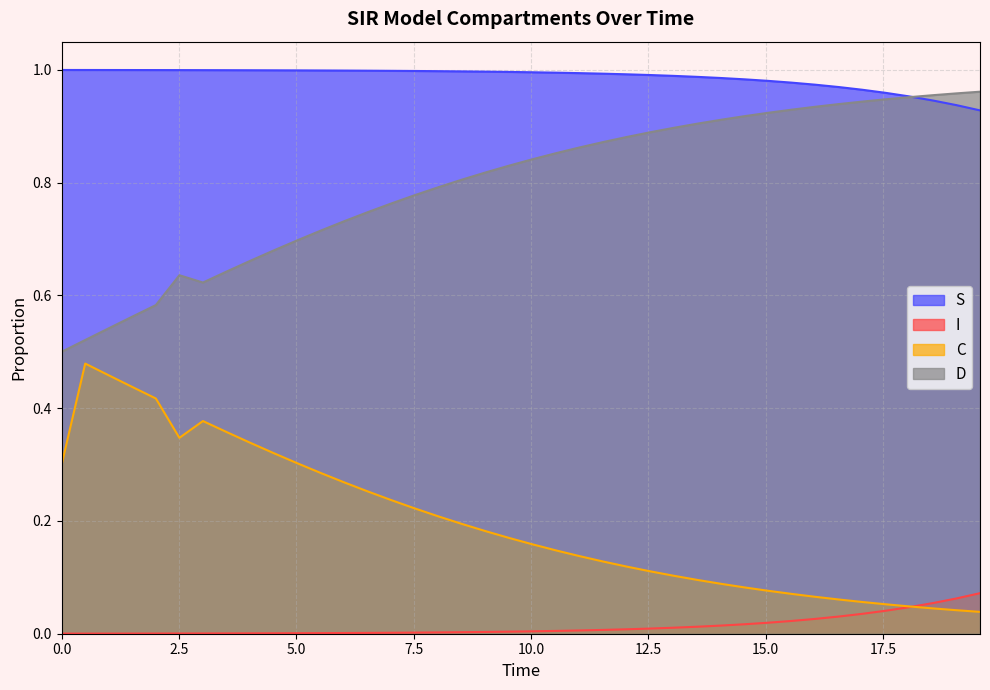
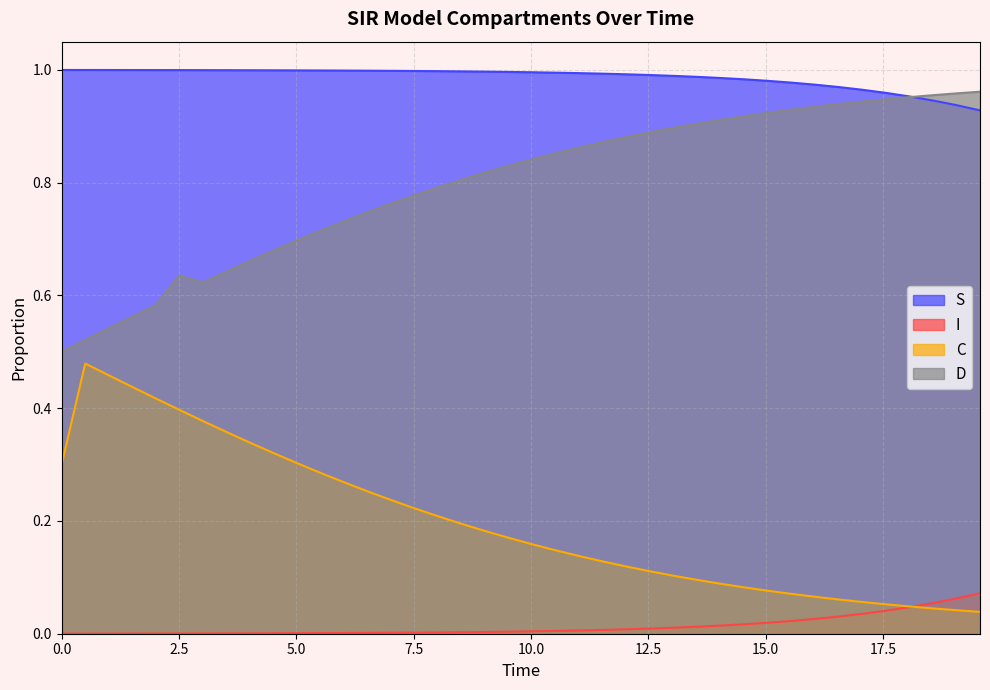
  {
    "S": {
      "0.0": 1.00,
      "2.5": 1.00
    },
    "I": {
      "0.0": 0.00,
      "2.5": 0.00
    },
    "C": {
      "0.0": 0.30,
-     "2.5": 0.35
+     "2.5": 0.40
    },
    "D": {
      "0.0": 0.50,
      "2.5": 0.64
    }
  }
